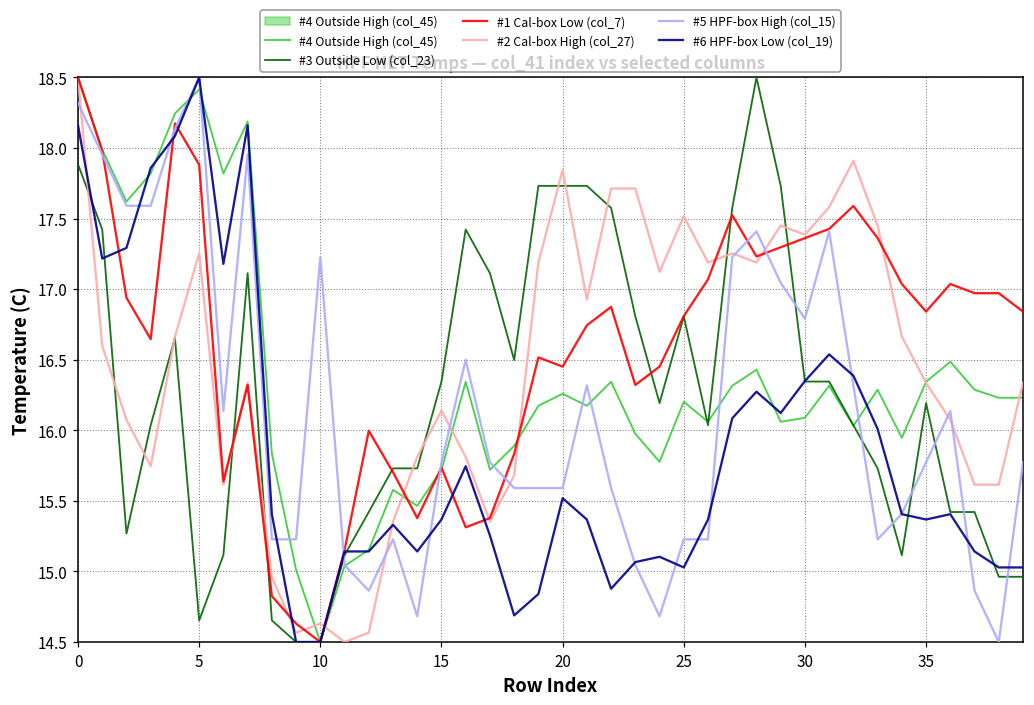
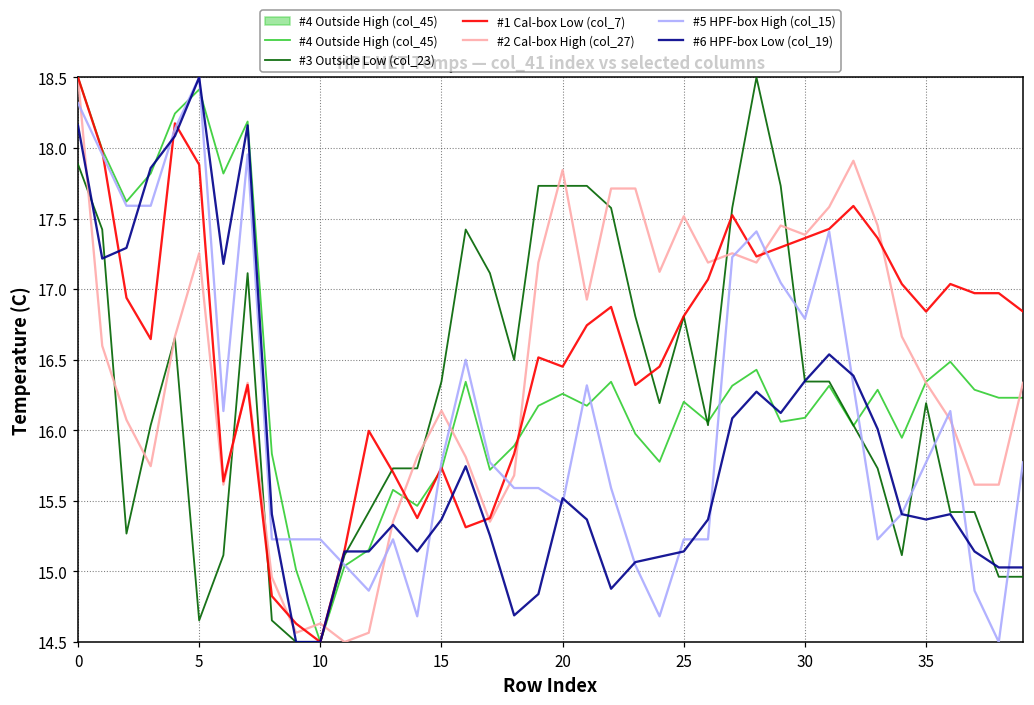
  {
    "#3 Outside Low (col_23)": {
      "0": 17.88,
      "5": 14.65,
      "15": 16.35,
      "20": 17.73,
      "35": 16.19
    },
    "#1 Cal-box Low (col_7)": {
      "5": 17.88,
      "20": 16.45,
      "30": 17.36,
      "35": 16.84
    },
    "#2 Cal-box High (col_27)": {
      "5": 17.25,
      "10": 14.63,
      "15": 16.14,
      "20": 17.84,
      "25": 17.52,
      "30": 17.39
    },
    "#5 HPF-box High (col_15)": {
      "0": 18.32,
-     "10": 17.23,
+     "10": 15.23,
      "15": 15.77,
-     "20": 15.59,
+     "20": 15.48,
      "25": 15.23,
      "30": 16.79,
      "35": 15.77
    },
    "#6 HPF-box Low (col_19)": {
      "0": 18.16,
      "15": 15.37,
      "20": 15.52,
-     "25": 15.03,
+     "25": 15.14,
      "35": 15.37
    }
  }
